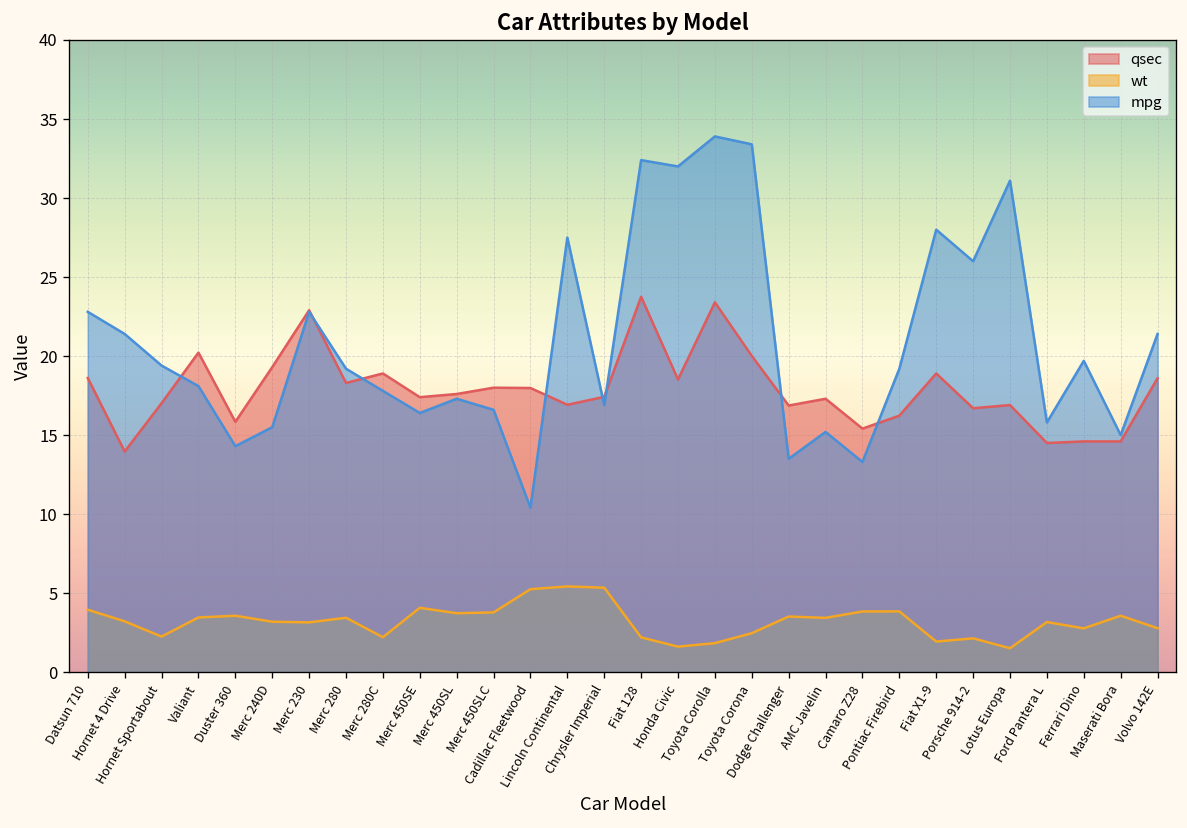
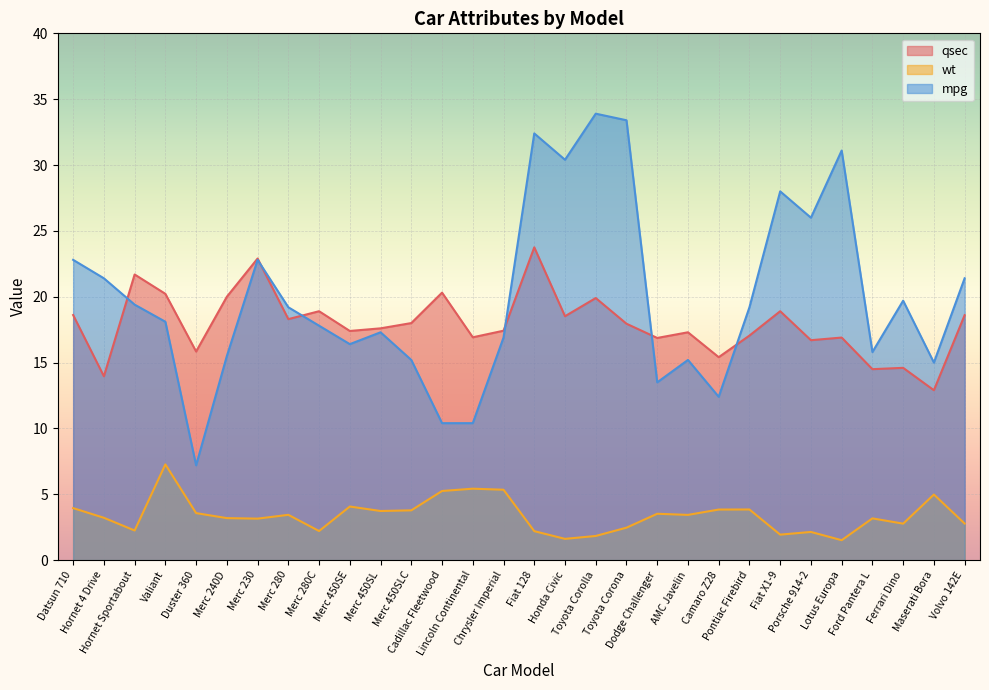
  {
    "qsec": {
      "Datsun 710": 18.6,
      "Hornet 4 Drive": 14.0,
-     "Hornet Sportabout": 17.0,
+     "Hornet Sportabout": 21.7,
      "Valiant": 20.2,
      "Duster 360": 15.8,
-     "Merc 240D": 19.3,
+     "Merc 240D": 20.0,
      "Merc 280": 18.3,
      "Merc 280C": 18.9,
      "Merc 450SE": 17.4,
      "Merc 450SL": 17.6,
      "Merc 450SLC": 18.0,
-     "Cadillac Fleetwood": 18.0,
+     "Cadillac Fleetwood": 20.3,
      "Lincoln Continental": 16.9,
      "Chrysler Imperial": 17.4,
      "Fiat 128": 23.8,
      "Honda Civic": 18.5,
-     "Toyota Corolla": 23.4,
-     "Toyota Corona": 20.0,
+     "Toyota Corolla": 19.9,
+     "Toyota Corona": 18.0,
      "Dodge Challenger": 16.9,
      "AMC Javelin": 17.3,
      "Camaro Z28": 15.4,
-     "Pontiac Firebird": 16.2,
+     "Pontiac Firebird": 17.1,
      "Fiat X1-9": 18.9,
      "Porsche 914-2": 16.7,
      "Lotus Europa": 16.9,
      "Ford Pantera L": 14.5,
      "Ferrari Dino": 14.6,
-     "Maserati Bora": 14.6,
+     "Maserati Bora": 12.9,
      "Volvo 142E": 18.6
    },
    "wt": {
      "Datsun 710": 4.0,
      "Hornet 4 Drive": 3.2,
      "Hornet Sportabout": 2.3,
-     "Valiant": 3.5,
+     "Valiant": 7.3,
      "Duster 360": 3.6,
      "Merc 240D": 3.2,
      "Merc 230": 3.2,
      "Merc 280": 3.4,
      "Merc 280C": 2.2,
      "Merc 450SE": 4.1,
      "Merc 450SL": 3.7,
      "Merc 450SLC": 3.8,
      "Cadillac Fleetwood": 5.3,
      "Lincoln Continental": 5.4,
      "Chrysler Imperial": 5.3,
      "Fiat 128": 2.2,
      "Honda Civic": 1.6,
      "Toyota Corolla": 1.8,
      "Toyota Corona": 2.5,
      "Dodge Challenger": 3.5,
      "AMC Javelin": 3.4,
      "Camaro Z28": 3.8,
      "Pontiac Firebird": 3.8,
      "Fiat X1-9": 1.9,
      "Porsche 914-2": 2.1,
      "Lotus Europa": 1.5,
      "Ford Pantera L": 3.2,
      "Ferrari Dino": 2.8,
-     "Maserati Bora": 3.6,
+     "Maserati Bora": 5.0,
      "Volvo 142E": 2.8
    },
    "mpg": {
      "Datsun 710": 22.8,
      "Hornet 4 Drive": 21.4,
      "Hornet Sportabout": 19.4,
      "Valiant": 18.1,
-     "Duster 360": 14.3,
+     "Duster 360": 7.2,
      "Merc 240D": 15.5,
      "Merc 280": 19.2,
      "Merc 280C": 17.8,
      "Merc 450SE": 16.4,
      "Merc 450SL": 17.3,
-     "Merc 450SLC": 16.6,
+     "Merc 450SLC": 15.2,
      "Cadillac Fleetwood": 10.4,
-     "Lincoln Continental": 27.5,
+     "Lincoln Continental": 10.4,
      "Chrysler Imperial": 16.9,
      "Fiat 128": 32.4,
-     "Honda Civic": 32.0,
+     "Honda Civic": 30.4,
      "Toyota Corolla": 33.9,
      "Toyota Corona": 33.4,
      "Dodge Challenger": 13.5,
      "AMC Javelin": 15.2,
-     "Camaro Z28": 13.3,
+     "Camaro Z28": 12.4,
      "Pontiac Firebird": 19.2,
      "Fiat X1-9": 28.0,
      "Porsche 914-2": 26.0,
      "Lotus Europa": 31.1,
      "Ford Pantera L": 15.8,
      "Ferrari Dino": 19.7,
      "Maserati Bora": 15.0,
      "Volvo 142E": 21.4
    }
  }
